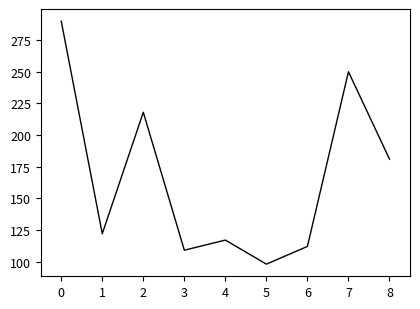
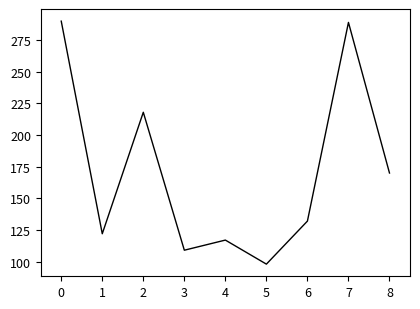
  {
    "0": 290,
    "1": 122,
    "2": 218,
    "3": 109,
    "4": 117,
    "5": 98,
-   "6": 112,
-   "7": 250,
-   "8": 181
+   "6": 132,
+   "7": 289,
+   "8": 170
  }
